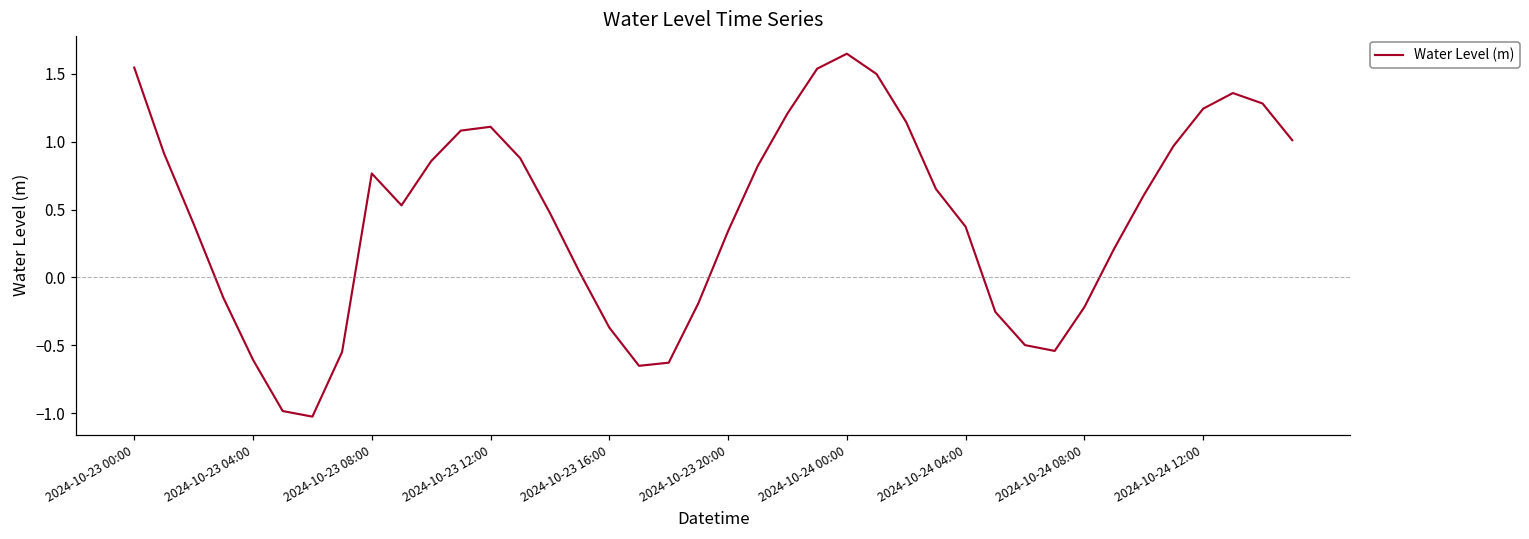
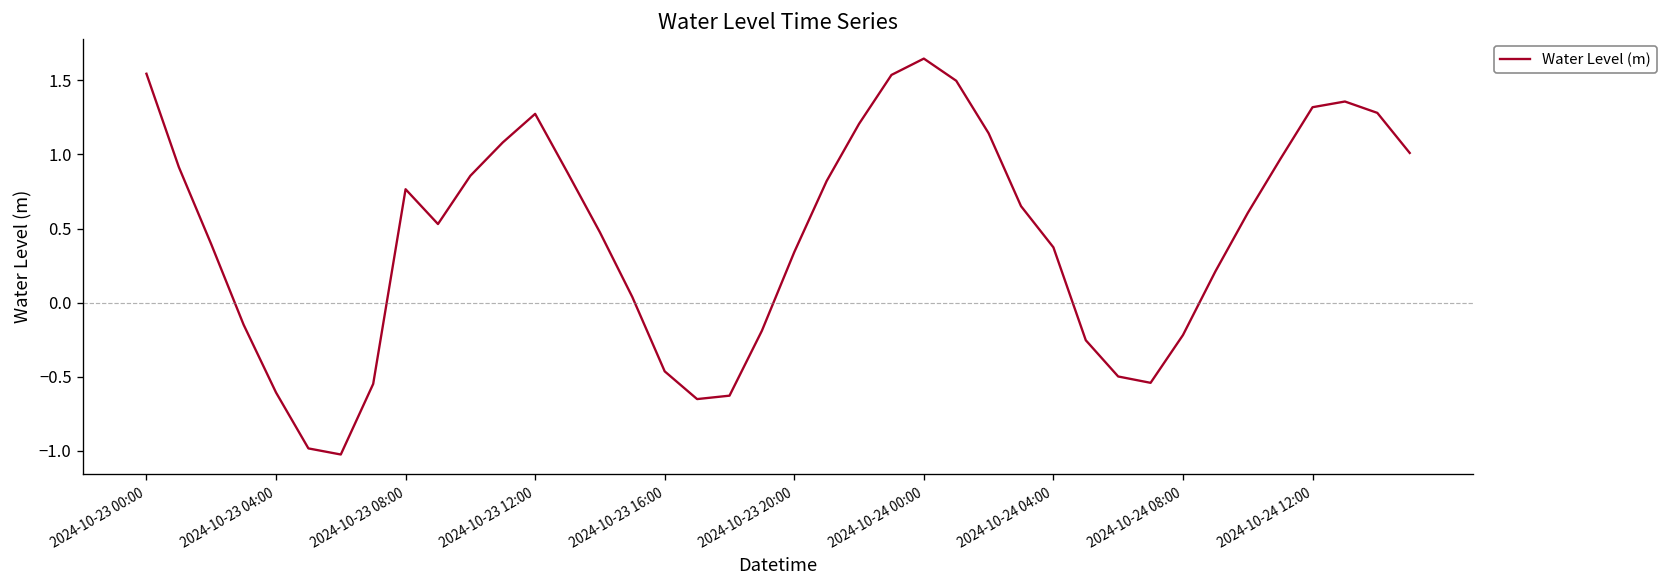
  {
    "2024-10-23 00:00": 1.54,
    "2024-10-23 04:00": -0.61,
    "2024-10-23 08:00": 0.77,
-   "2024-10-23 12:00": 1.11,
-   "2024-10-23 16:00": -0.37,
+   "2024-10-23 12:00": 1.27,
+   "2024-10-23 16:00": -0.46,
    "2024-10-23 20:00": 0.34,
    "2024-10-24 00:00": 1.65,
    "2024-10-24 04:00": 0.37,
    "2024-10-24 08:00": -0.22,
-   "2024-10-24 12:00": 1.24
+   "2024-10-24 12:00": 1.32
  }
